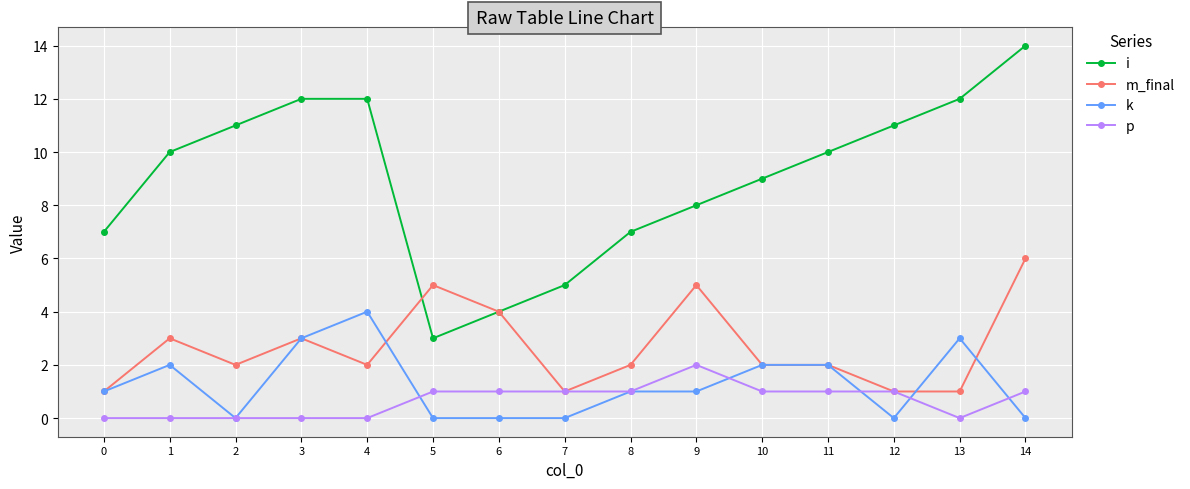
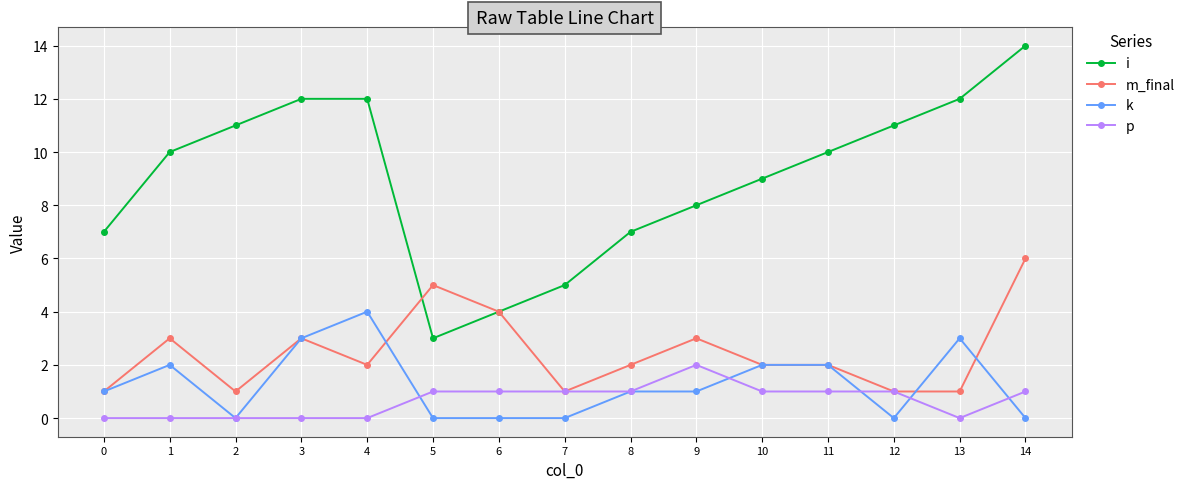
  {
    "i": {
      "0": 7,
      "1": 10,
      "2": 11,
      "3": 12,
      "4": 12,
      "5": 3,
      "7": 5,
      "8": 7,
      "9": 8,
      "10": 9,
      "11": 10,
      "12": 11,
      "13": 12,
      "14": 14
    },
    "m_final": {
      "1": 3,
-     "2": 2,
+     "2": 1,
      "4": 2,
      "5": 5,
      "8": 2,
-     "9": 5,
+     "9": 3,
      "13": 1,
      "14": 6
    },
    "k": {
      "1": 2,
      "4": 4,
      "5": 0,
      "6": 0,
      "7": 0,
      "9": 1,
      "12": 0,
      "13": 3,
      "14": 0
    },
    "p": {
      "0": 0,
      "1": 0,
      "3": 0,
      "4": 0,
      "5": 1,
      "6": 1,
      "9": 2,
      "10": 1,
      "11": 1,
      "13": 0,
      "14": 1
    }
  }
